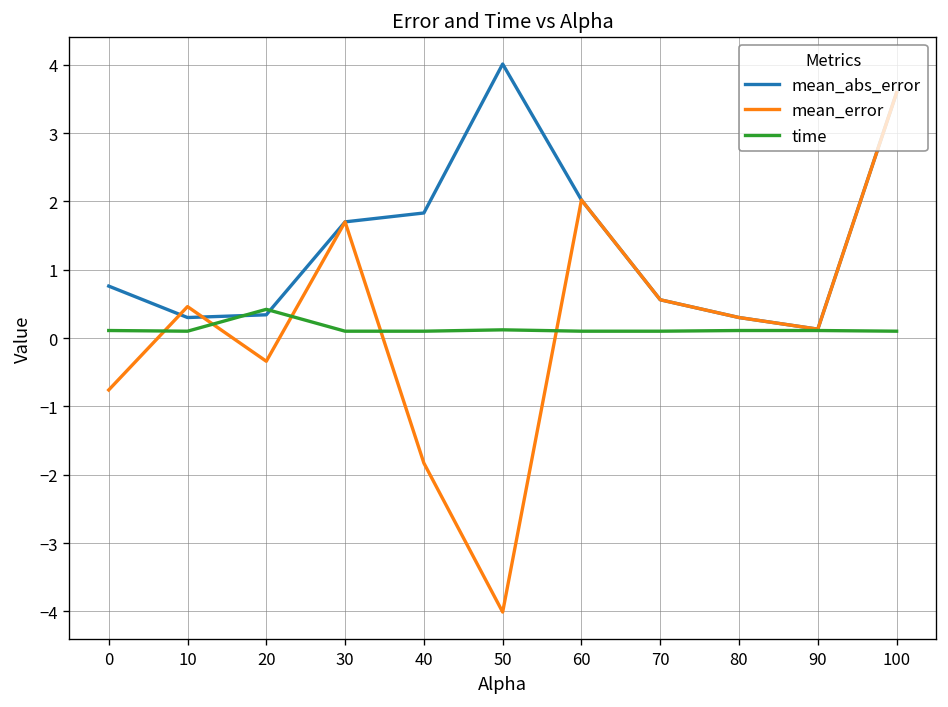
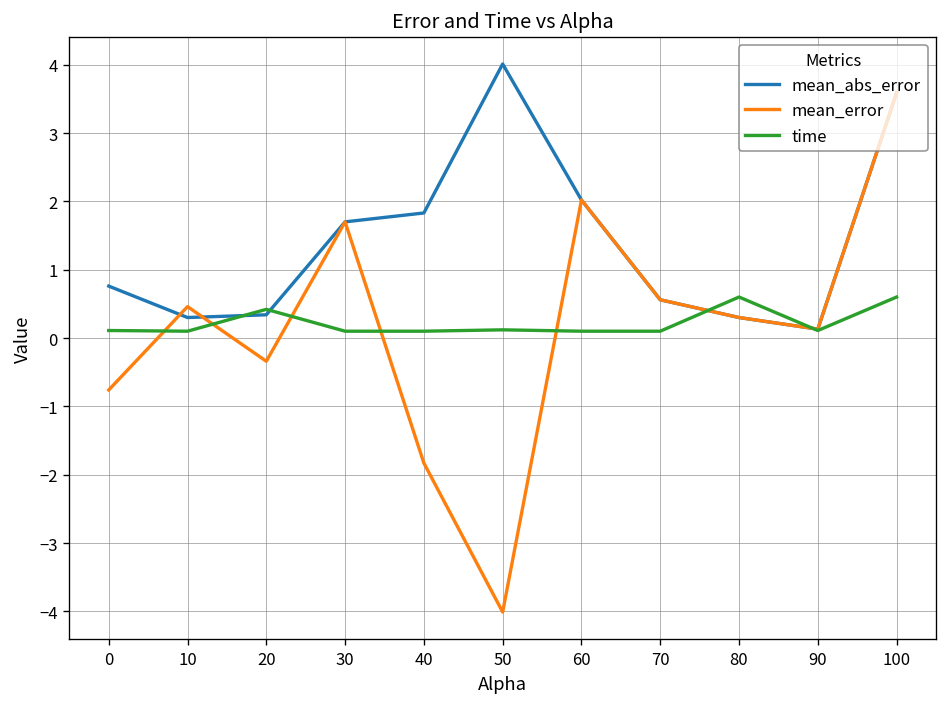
  {
    "mean_abs_error": {
      "0": 0.8,
      "10": 0.3,
      "20": 0.3,
      "40": 1.8,
      "50": 4.0
    },
    "mean_error": {
      "0": -0.8,
      "10": 0.5,
      "20": -0.3,
      "40": -1.8,
      "50": -4.0
    },
    "time": {
      "0": 0.1,
      "10": 0.1,
      "20": 0.4,
      "30": 0.1,
      "40": 0.1,
      "50": 0.1,
      "60": 0.1,
      "70": 0.1,
-     "80": 0.1,
-     "100": 0.1
+     "80": 0.6,
+     "100": 0.6
    }
  }
